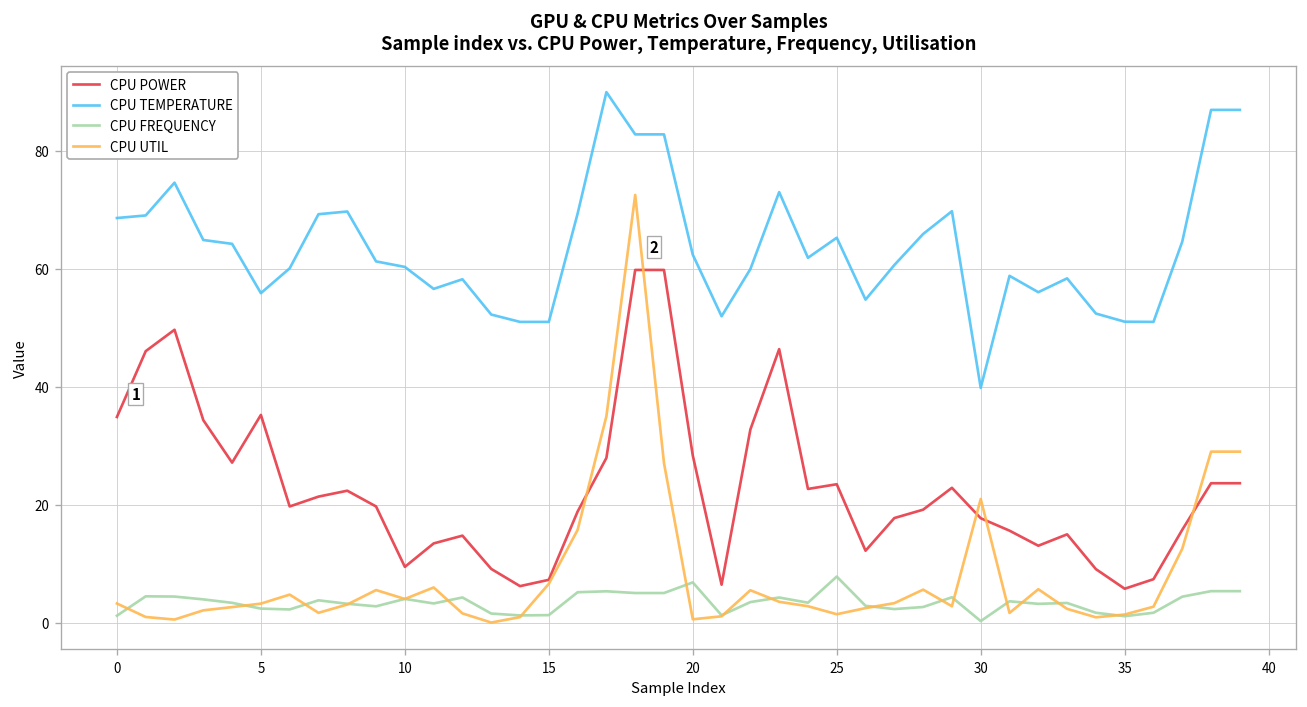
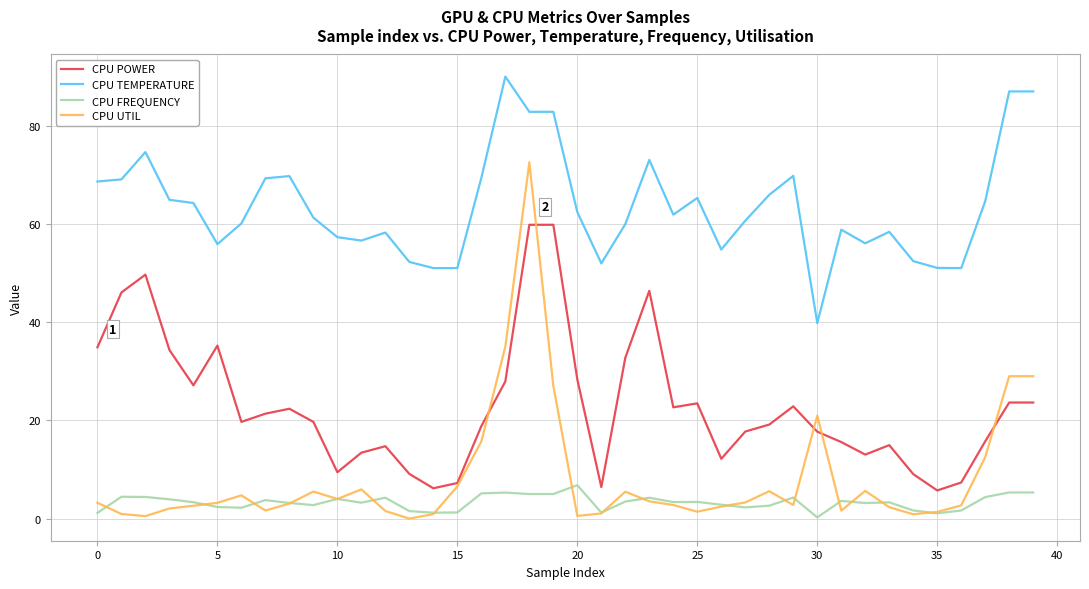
  {
    "CPU POWER": {
      "5": 35,
      "10": 9,
      "15": 7,
      "20": 28,
      "25": 23,
      "30": 18,
      "35": 6
    },
    "CPU TEMPERATURE": {
      "0": 69,
      "5": 56,
-     "10": 60,
+     "10": 57,
      "15": 51,
      "20": 62,
      "25": 65,
      "30": 40,
      "35": 51
    },
    "CPU FREQUENCY": {
      "0": 1,
      "5": 2,
      "15": 1,
      "20": 7,
-     "25": 8,
+     "25": 3,
      "30": 0
    },
    "CPU UTIL": {
      "0": 3,
      "5": 3,
      "15": 7,
      "20": 1,
      "25": 1,
      "30": 21
    }
  }
